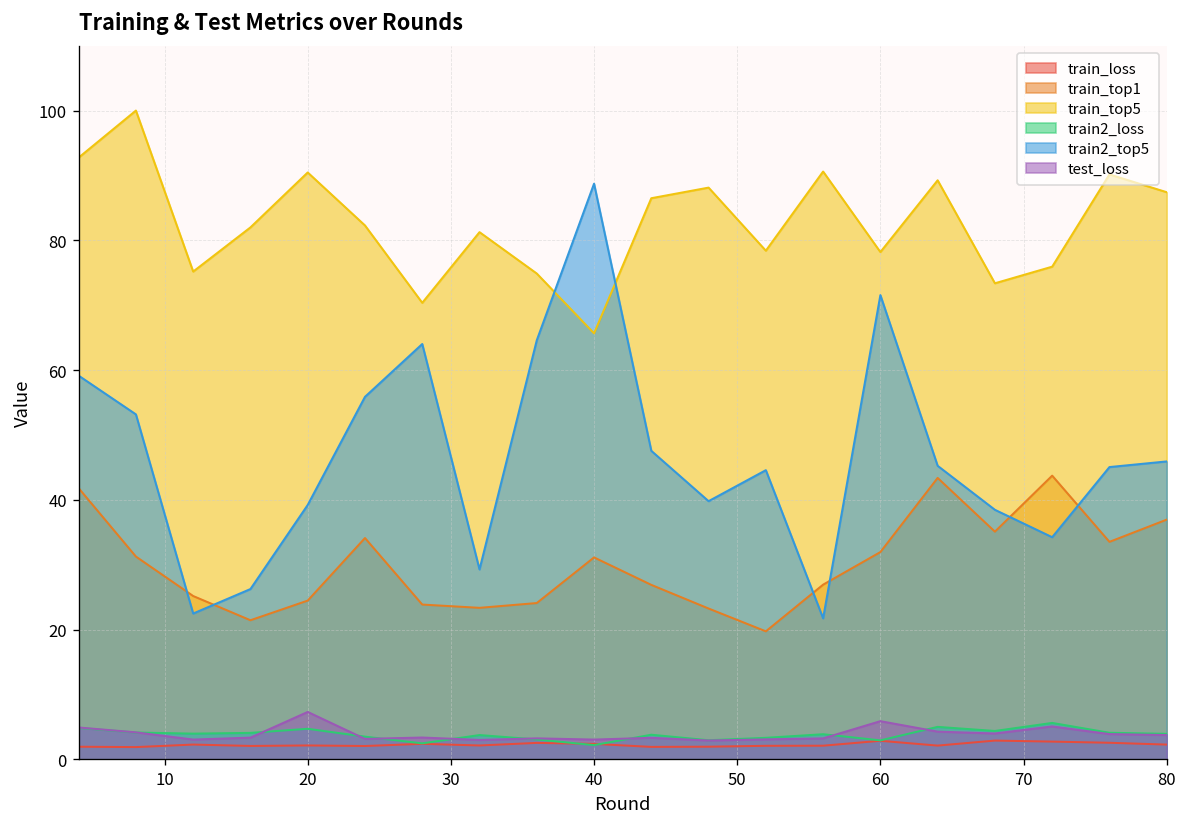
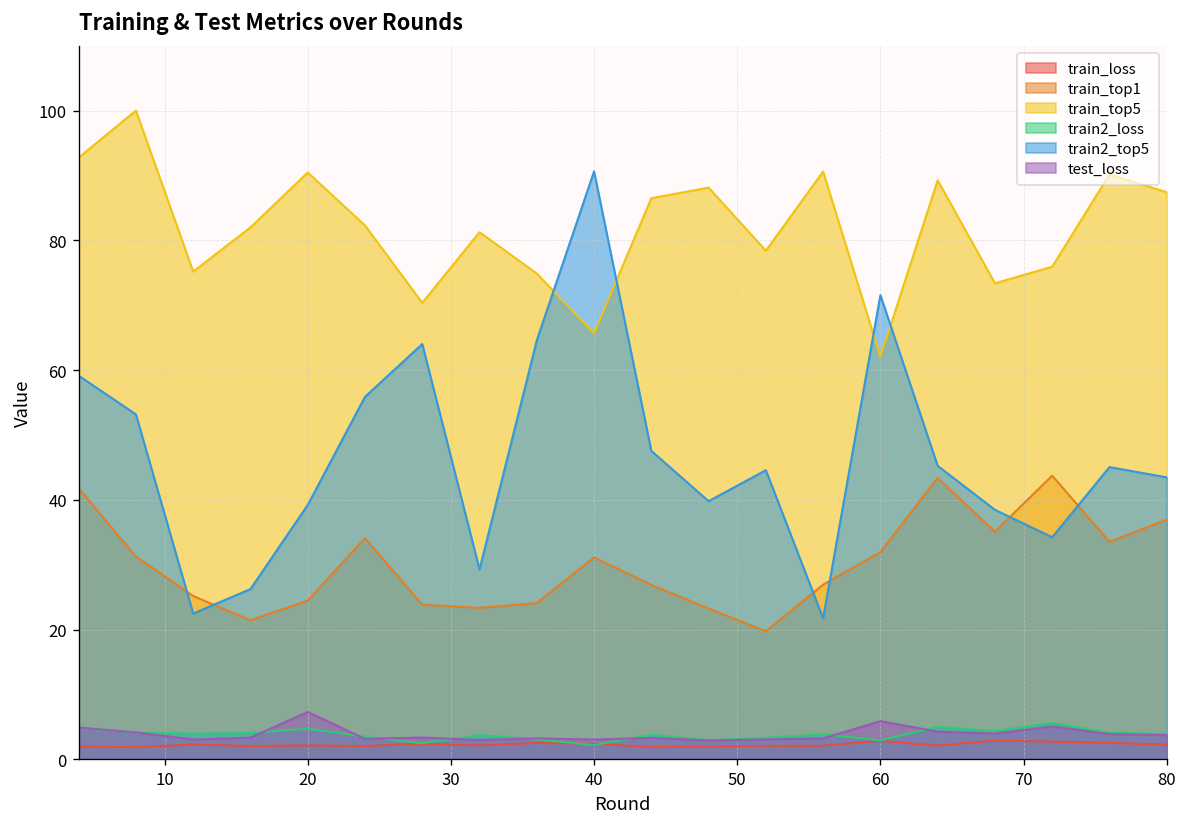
  {
    "train_top5": {
      "20": 90,
      "40": 66,
-     "60": 78,
+     "60": 62,
      "80": 87
    },
    "train2_loss": {
      "20": 5
    },
    "train2_top5": {
      "20": 39,
-     "40": 89,
+     "40": 91,
      "60": 72,
-     "80": 46
+     "80": 43
    },
    "test_loss": {
      "20": 7,
      "40": 3,
      "60": 6
    }
  }
